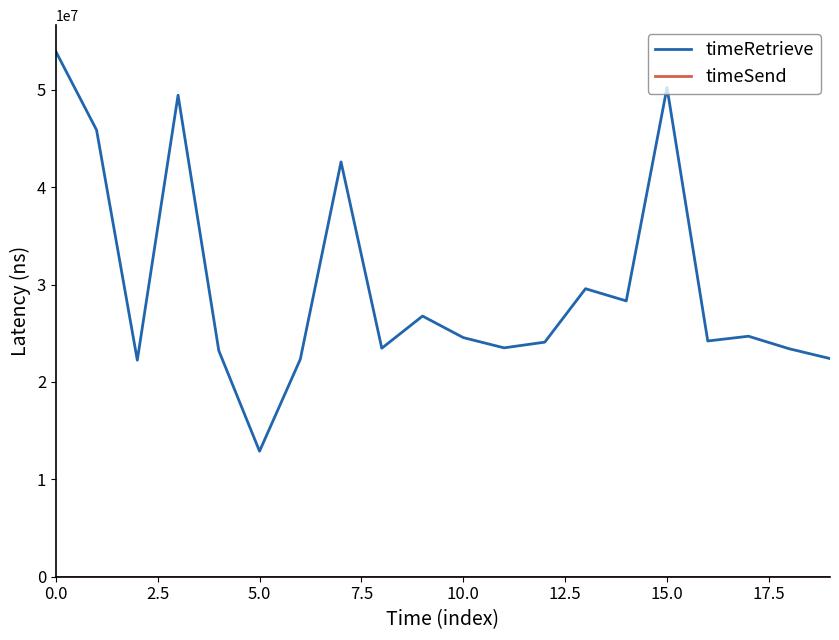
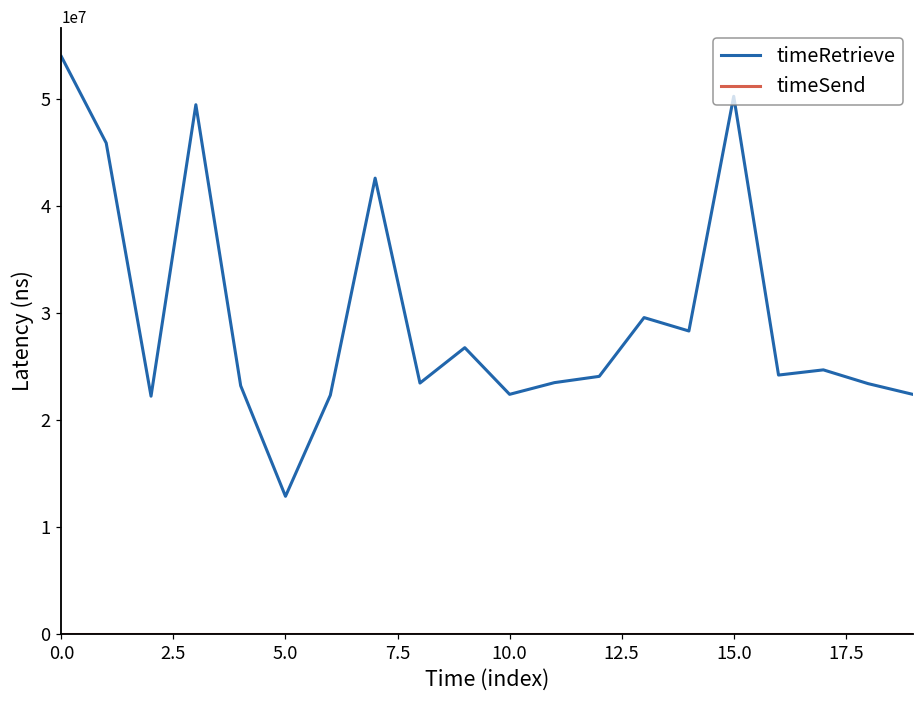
  {
    "timeRetrieve": {
      "0.0": 54000000,
      "5.0": 13000000,
-     "10.0": 25000000
+     "10.0": 22000000
    },
    "timeSend": {
      "0.0": 0,
      "5.0": 0,
      "10.0": 0,
      "15.0": 0
    }
  }
